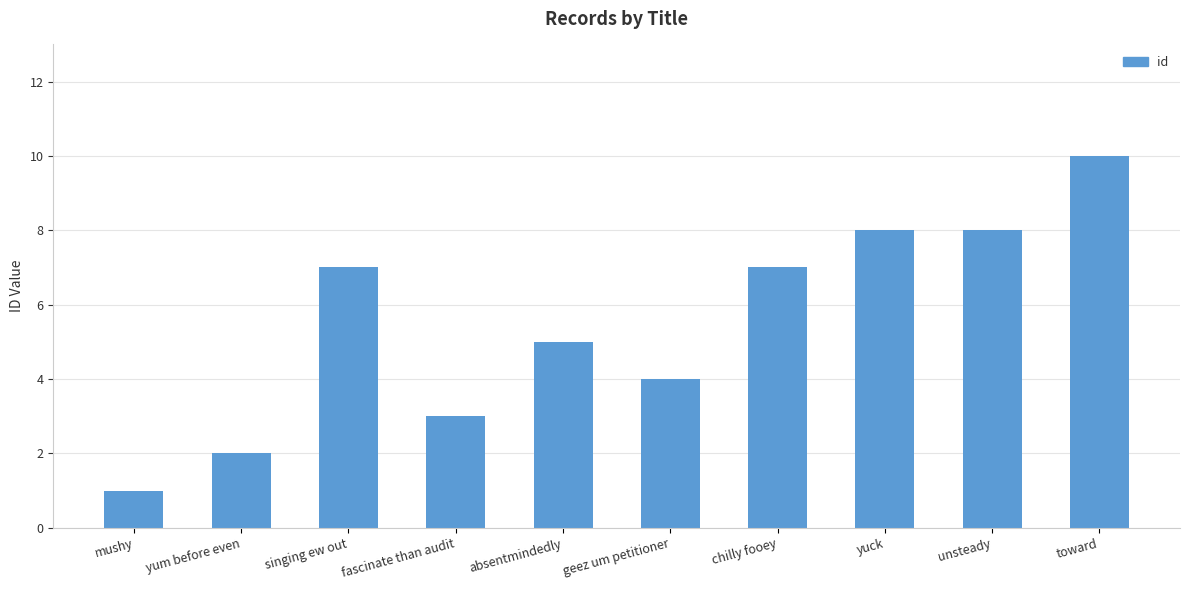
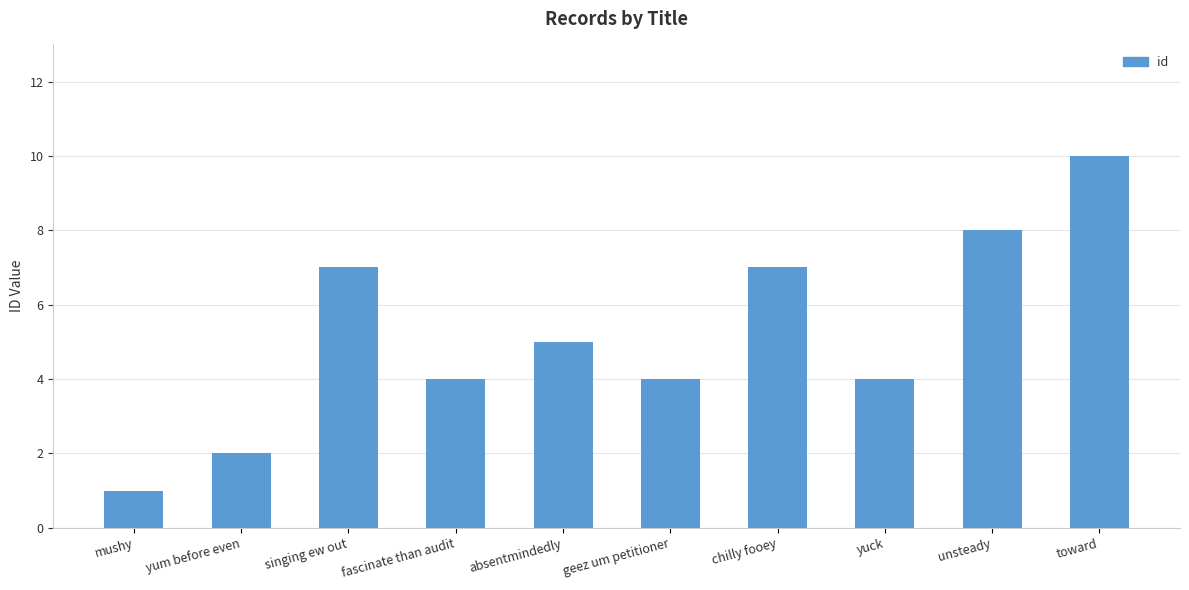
  {
    "mushy": 1,
    "yum before even": 2,
    "singing ew out": 7,
-   "fascinate than audit": 3,
+   "fascinate than audit": 4,
    "absentmindedly": 5,
    "geez um petitioner": 4,
    "chilly fooey": 7,
-   "yuck": 8,
+   "yuck": 4,
    "unsteady": 8,
    "toward": 10
  }
